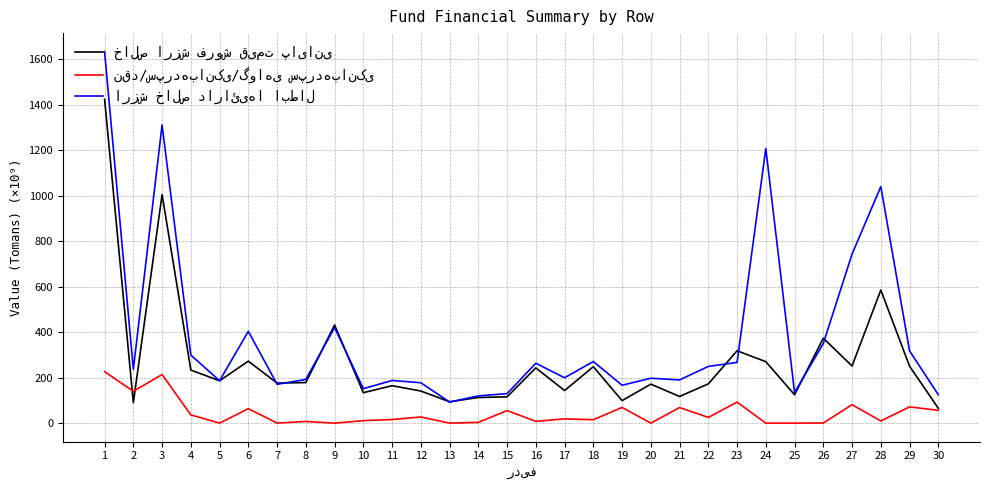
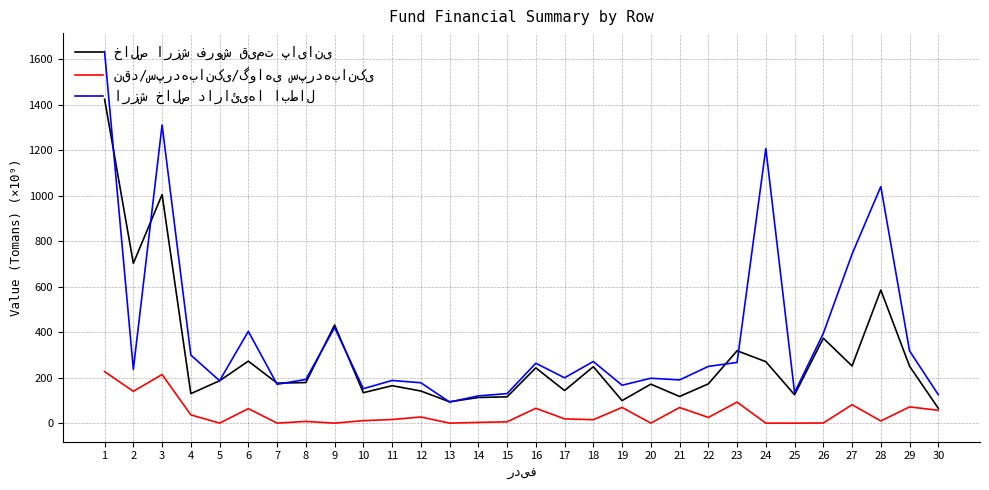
  {
    "خالص ارزش فروش قیمت پایانی": {
      "1": 1420,
-     "2": 90,
+     "2": 700,
      "3": 1010,
-     "4": 230,
+     "4": 130,
      "6": 270,
      "8": 180,
      "9": 430,
      "10": 130,
      "11": 160,
      "12": 140,
      "15": 120,
      "16": 240,
      "17": 140,
      "18": 250,
      "19": 100,
      "20": 170,
      "21": 120,
      "22": 170,
      "23": 320,
      "24": 270,
      "26": 370,
      "27": 250,
      "28": 590,
      "29": 250
    },
    "نقد/سپرده‌بانکی/گواهی سپرده‌بانکی": {
      "1": 230,
      "2": 140,
      "3": 210,
      "4": 40,
      "5": 0,
      "6": 60,
      "7": 0,
      "8": 10,
      "9": 0,
      "10": 10,
      "11": 20,
      "12": 30,
      "13": 0,
      "14": 0,
-     "15": 60,
-     "16": 10,
+     "15": 10,
+     "16": 70,
      "17": 20,
      "18": 20,
      "19": 70,
      "20": 0,
      "21": 70,
      "22": 30,
      "23": 90,
      "24": 0,
      "25": 0,
      "26": 0,
      "27": 80,
      "28": 10,
      "29": 70
    },
    "ارزش خالص دارائی‌ها ابطال": {
      "1": 1630,
      "2": 240,
      "3": 1310,
      "4": 300,
      "6": 400,
      "8": 190,
      "9": 420,
      "10": 150,
      "11": 190,
      "12": 180,
      "15": 130,
      "16": 260,
      "17": 200,
      "18": 270,
      "19": 170,
      "20": 200,
      "21": 190,
      "22": 250,
      "23": 270,
      "24": 1210,
-     "26": 350,
+     "26": 390,
      "27": 740,
      "28": 1040,
      "29": 320,
      "30": 130
    }
  }
